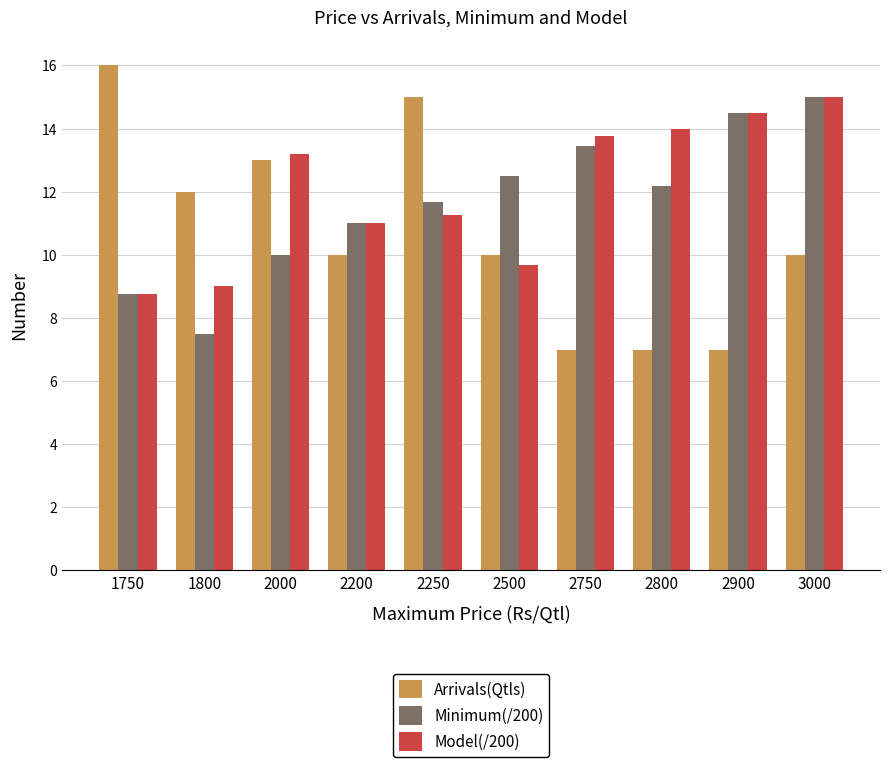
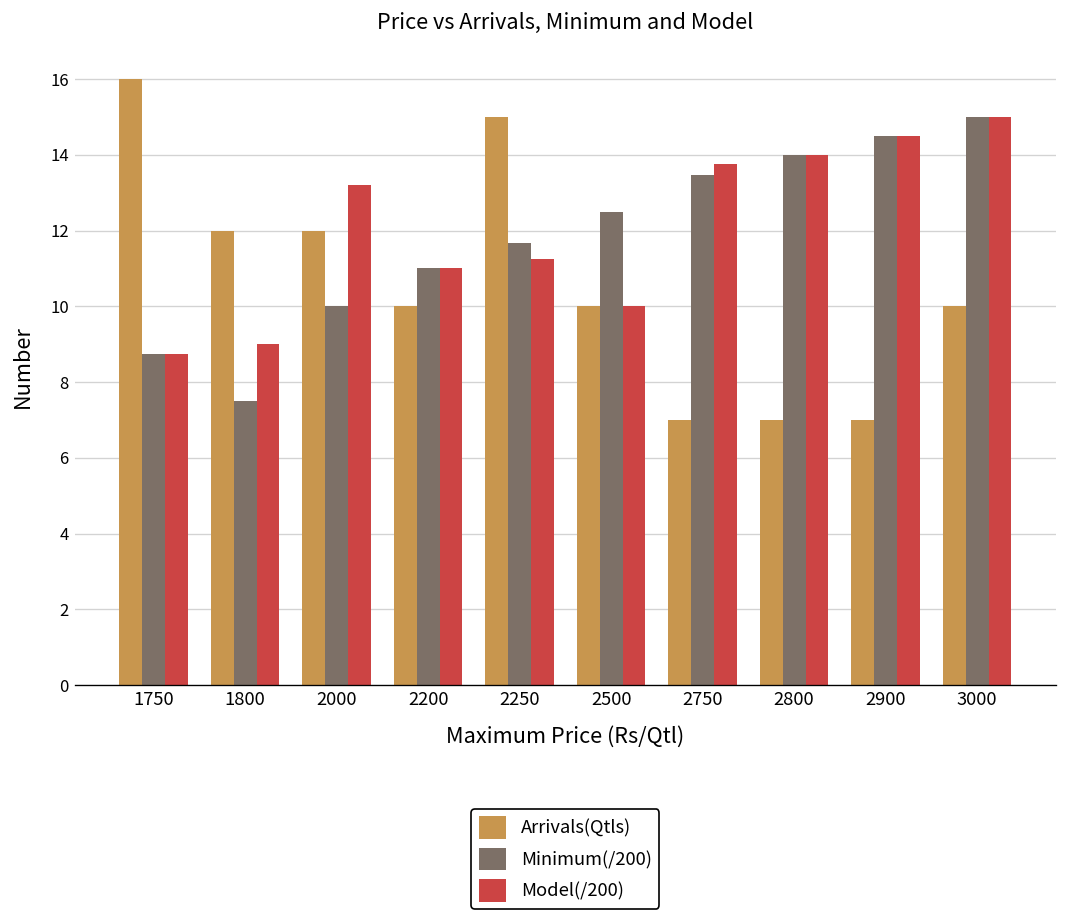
  {
    "Arrivals(Qtls)": {
      "1750": 16,
      "1800": 12,
-     "2000": 13,
+     "2000": 12,
      "2200": 10,
      "2250": 15,
      "2500": 10,
      "2750": 7,
      "2800": 7,
      "2900": 7,
      "3000": 10
    },
    "Minimum(/200)": {
      "1750": 8.8,
      "1800": 7.5,
      "2000": 10.0,
      "2200": 11.0,
      "2250": 11.7,
      "2500": 12.5,
      "2750": 13.5,
-     "2800": 12.2,
+     "2800": 14.0,
      "2900": 14.5,
      "3000": 15.0
    },
    "Model(/200)": {
      "1750": 8.8,
      "1800": 9.0,
      "2000": 13.2,
      "2200": 11.0,
      "2250": 11.3,
-     "2500": 9.7,
+     "2500": 10.0,
      "2750": 13.8,
      "2800": 14.0,
      "2900": 14.5,
      "3000": 15.0
    }
  }
